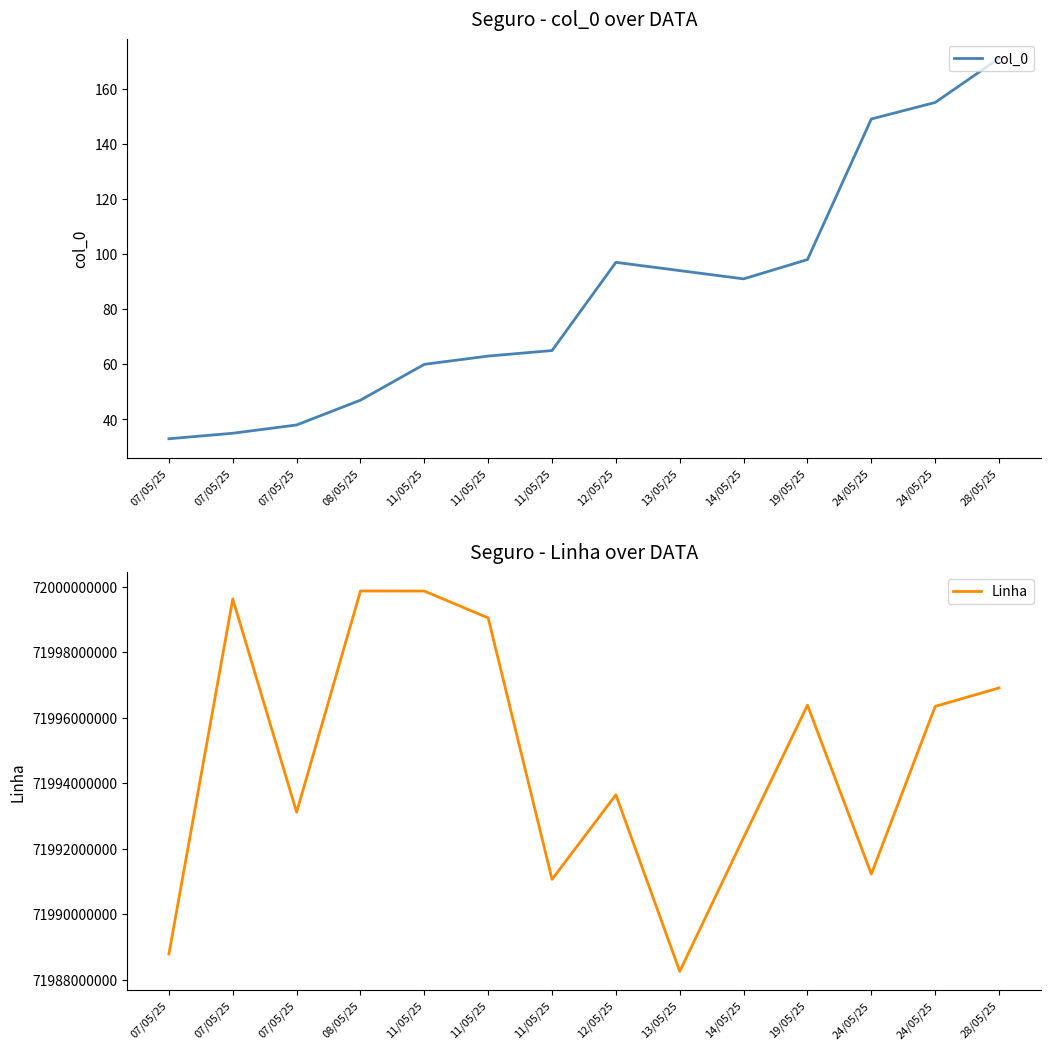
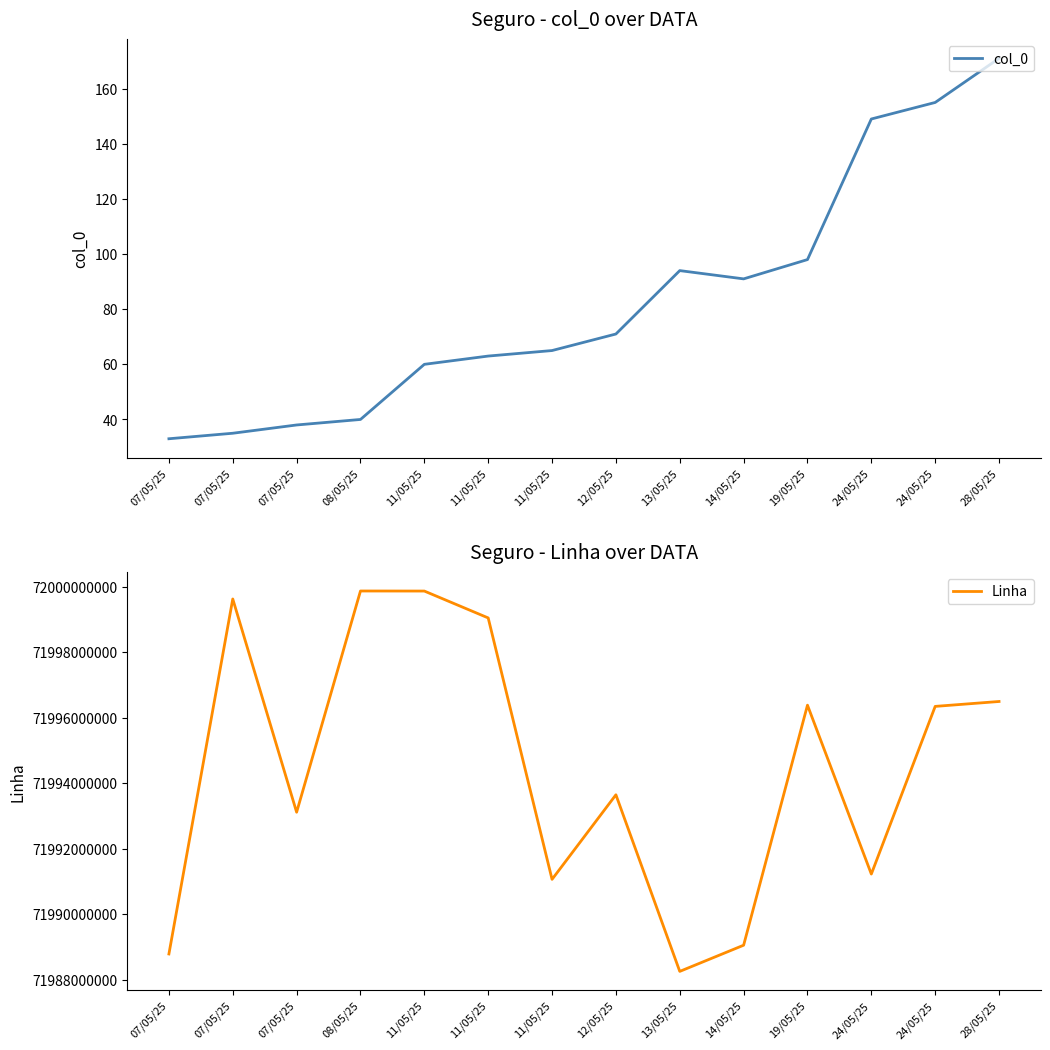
  {
    "Seguro - col_0 over DATA": {
-     "08/05/25": 47,
-     "12/05/25": 97,
+     "08/05/25": 40,
+     "12/05/25": 71,
      "13/05/25": 94,
      "14/05/25": 91,
      "19/05/25": 98
    },
    "Seguro - Linha over DATA": {
      "08/05/25": 71999900000,
      "12/05/25": 71993600000,
      "13/05/25": 71988300000,
-     "14/05/25": 71992300000,
+     "14/05/25": 71989000000,
      "19/05/25": 71996400000,
-     "28/05/25": 71996900000
+     "28/05/25": 71996500000
    }
  }
